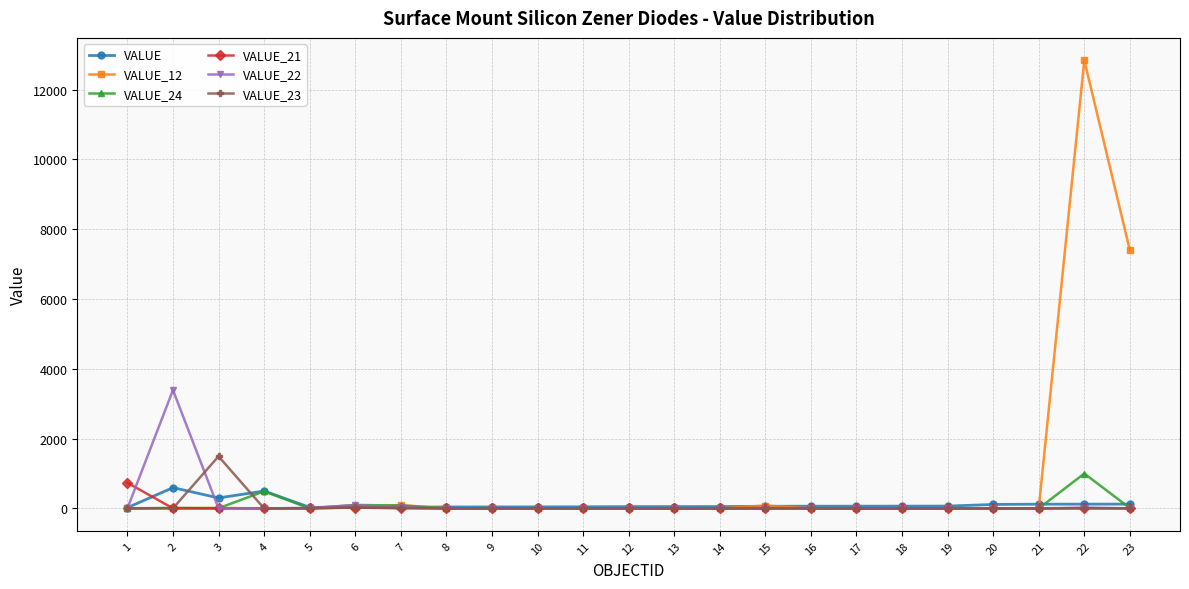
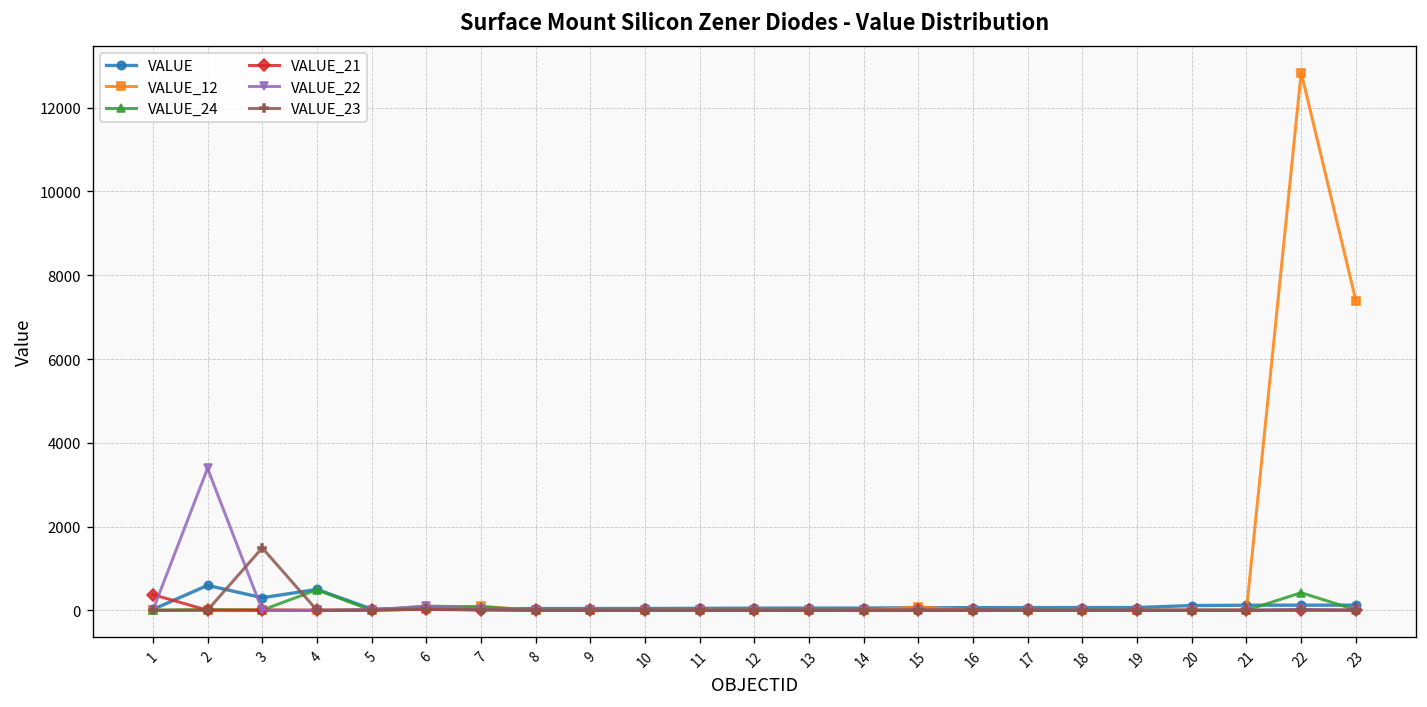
  {
    "VALUE": {
      "2": 600,
      "3": 300,
      "20": 100,
      "21": 100,
      "22": 100,
      "23": 100
    },
    "VALUE_12": {
      "22": 12800,
      "23": 7400
    },
    "VALUE_24": {
-     "22": 1000
+     "22": 400
    },
    "VALUE_21": {
-     "1": 700
+     "1": 400
    },
    "VALUE_22": {
      "2": 3400
    },
    "VALUE_23": {
      "3": 1500
    }
  }
